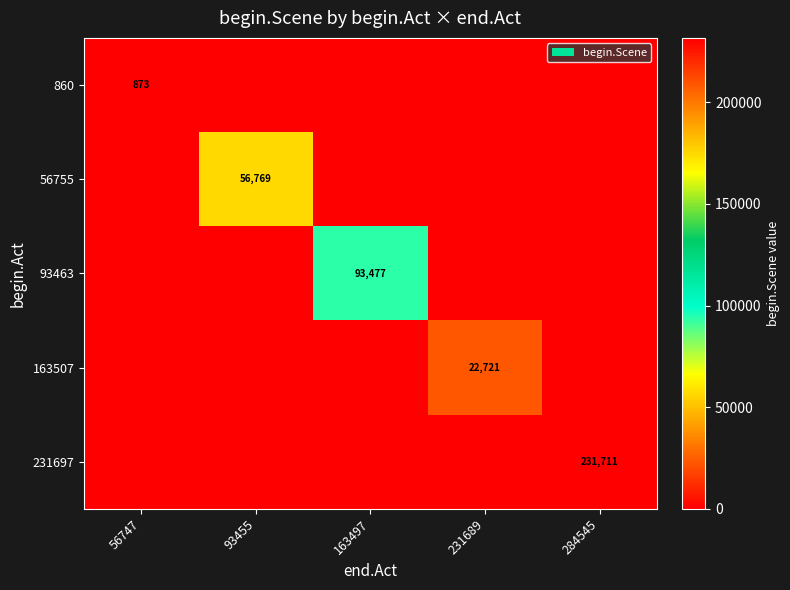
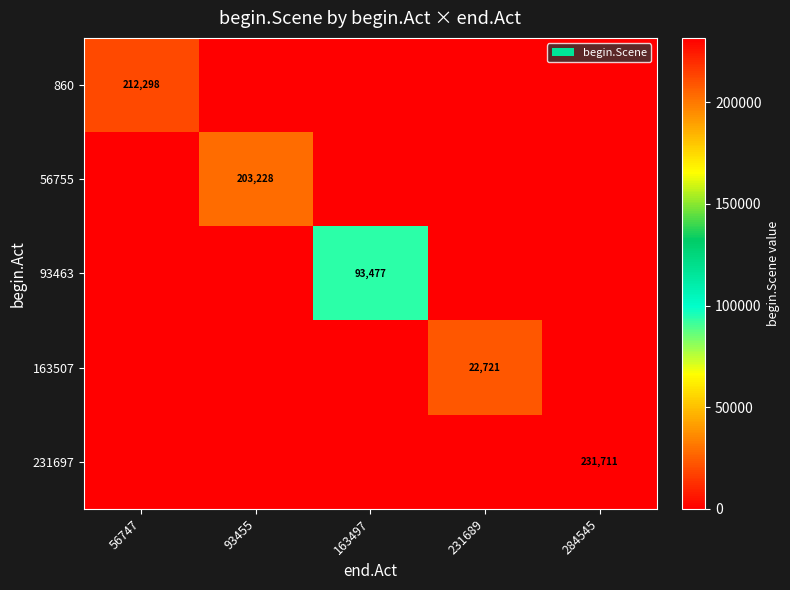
  {
    "860": {
-     "56747": "873"
+     "56747": "212,298"
    },
    "56755": {
-     "93455": "56,769"
+     "93455": "203,228"
    },
    "93463": {
      "163497": "93,477"
    },
    "163507": {
      "231689": "22,721"
    },
    "231697": {
      "284545": "231,711"
    }
  }
